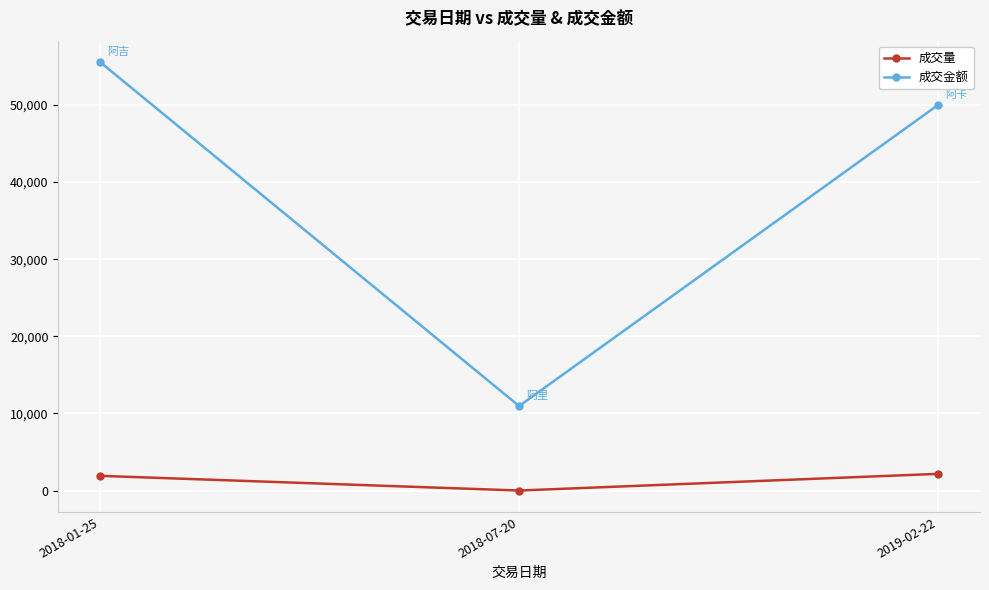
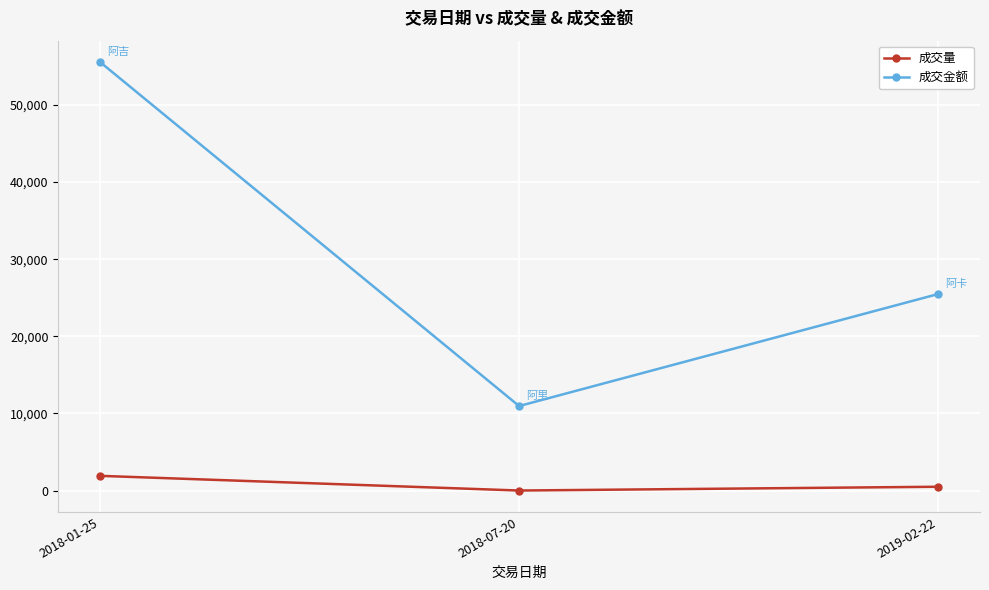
  {
    "成交量": {
      "2018-01-25": "2,000",
      "2018-07-20": "0",
-     "2019-02-22": "2,000"
+     "2019-02-22": "1,000"
    },
    "成交金额": {
      "2018-01-25": "56,000",
      "2018-07-20": "11,000",
-     "2019-02-22": "50,000"
+     "2019-02-22": "25,000"
    }
  }
